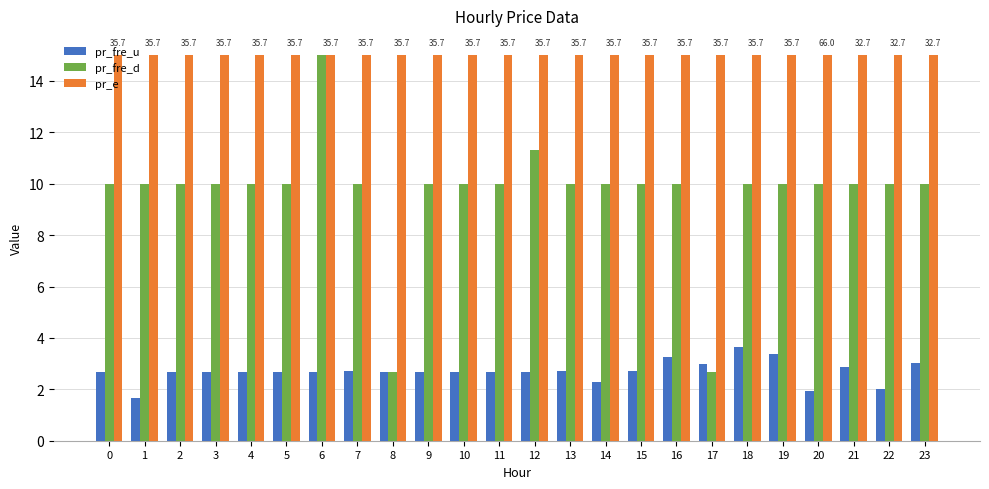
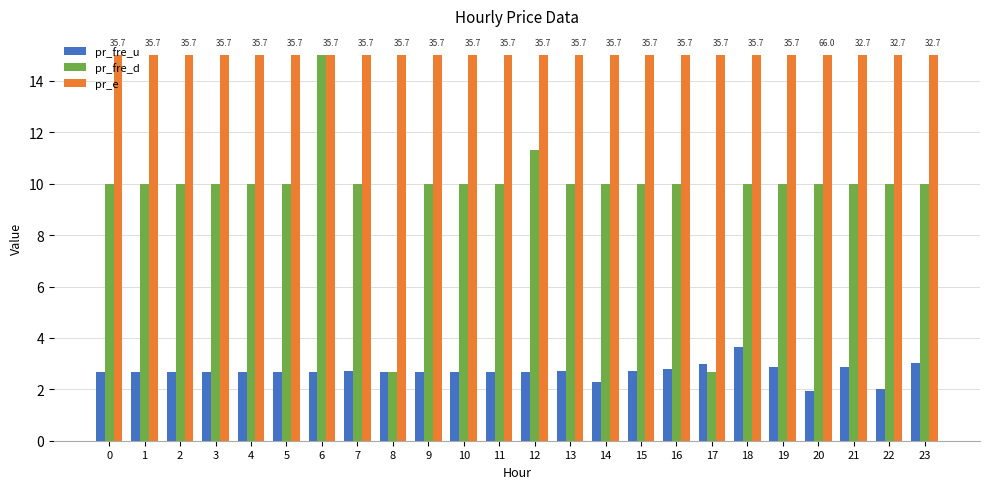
  {
    "pr_fre_u": {
      "0": 2.7,
-     "1": 1.7,
+     "1": 2.7,
      "2": 2.7,
      "3": 2.7,
      "4": 2.7,
      "5": 2.7,
      "6": 2.7,
      "7": 2.7,
      "8": 2.7,
      "9": 2.7,
      "10": 2.7,
      "11": 2.7,
      "12": 2.7,
      "13": 2.7,
      "14": 2.3,
      "15": 2.7,
-     "16": 3.2,
+     "16": 2.8,
      "17": 3.0,
      "18": 3.6,
-     "19": 3.4,
+     "19": 2.9,
      "20": 1.9,
      "21": 2.9,
      "22": 2.0,
      "23": 3.0
    },
    "pr_fre_d": {
      "0": 10.0,
      "1": 10.0,
      "2": 10.0,
      "3": 10.0,
      "4": 10.0,
      "5": 10.0,
      "7": 10.0,
      "8": 2.7,
      "9": 10.0,
      "10": 10.0,
      "11": 10.0,
      "12": 11.3,
      "13": 10.0,
      "14": 10.0,
      "15": 10.0,
      "16": 10.0,
      "17": 2.7,
      "18": 10.0,
      "19": 10.0,
      "20": 10.0,
      "21": 10.0,
      "22": 10.0,
      "23": 10.0
    }
  }
